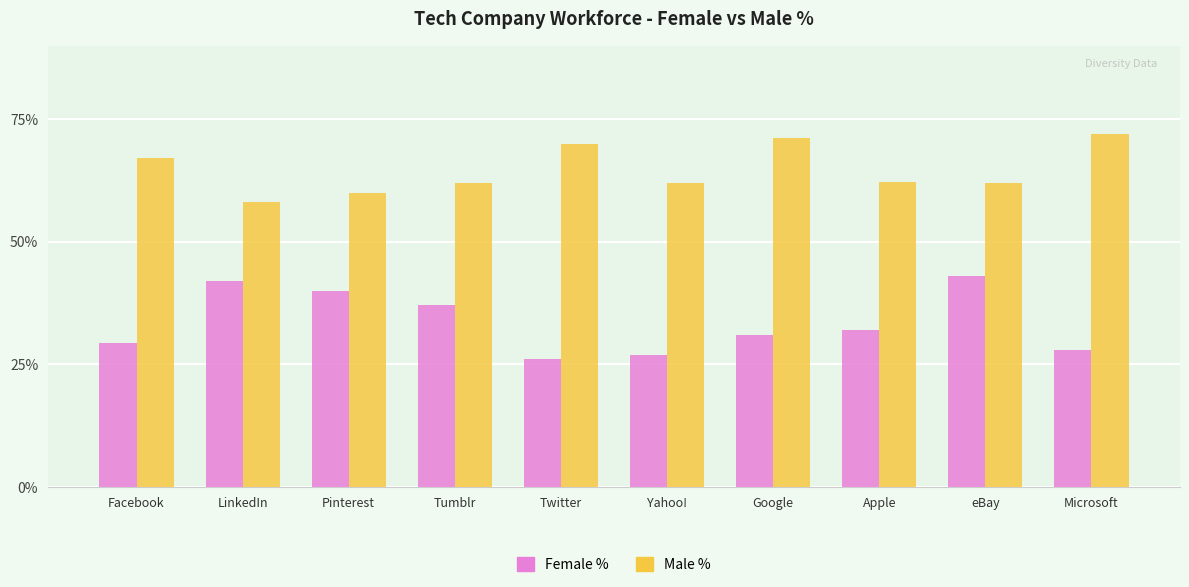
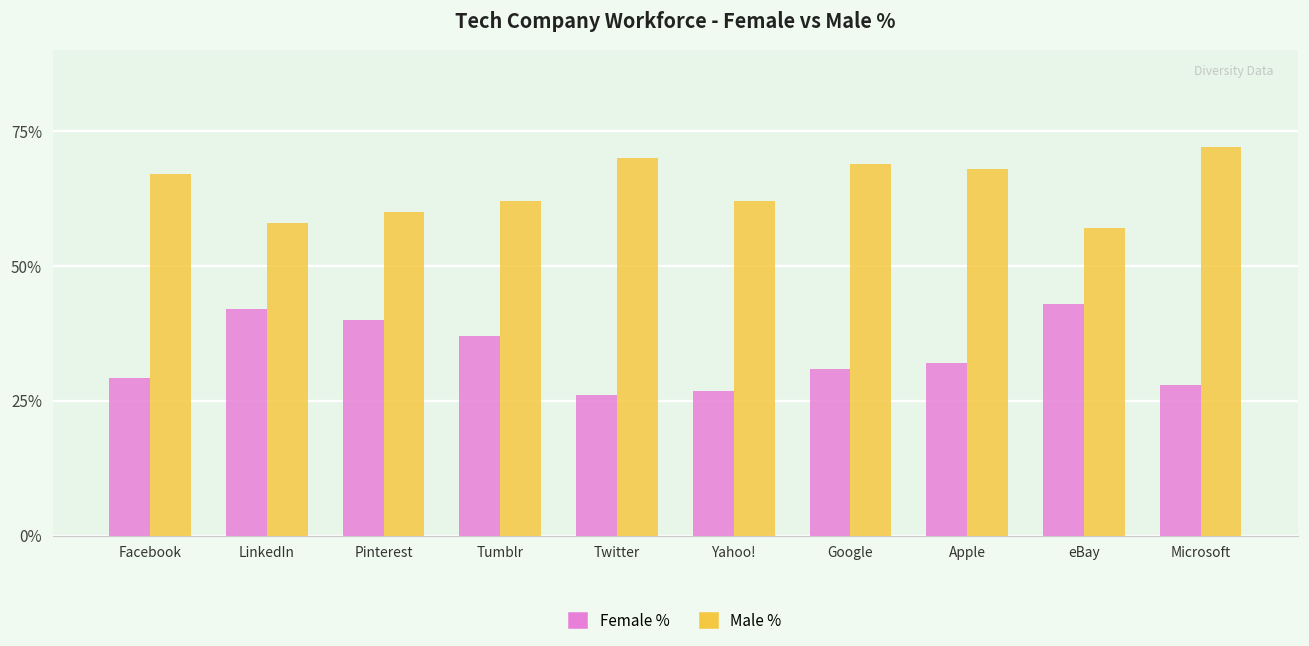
  {
    "Female %": {
      "Facebook": "29%",
      "LinkedIn": "42%",
      "Pinterest": "40%",
      "Tumblr": "37%",
      "Twitter": "26%",
      "Yahoo!": "27%",
      "Google": "31%",
      "Apple": "32%",
      "eBay": "43%",
      "Microsoft": "28%"
    },
    "Male %": {
      "Facebook": "67%",
      "LinkedIn": "58%",
      "Pinterest": "60%",
      "Tumblr": "62%",
      "Twitter": "70%",
      "Yahoo!": "62%",
-     "Google": "71%",
-     "Apple": "62%",
-     "eBay": "62%",
+     "Google": "69%",
+     "Apple": "68%",
+     "eBay": "57%",
      "Microsoft": "72%"
    }
  }
